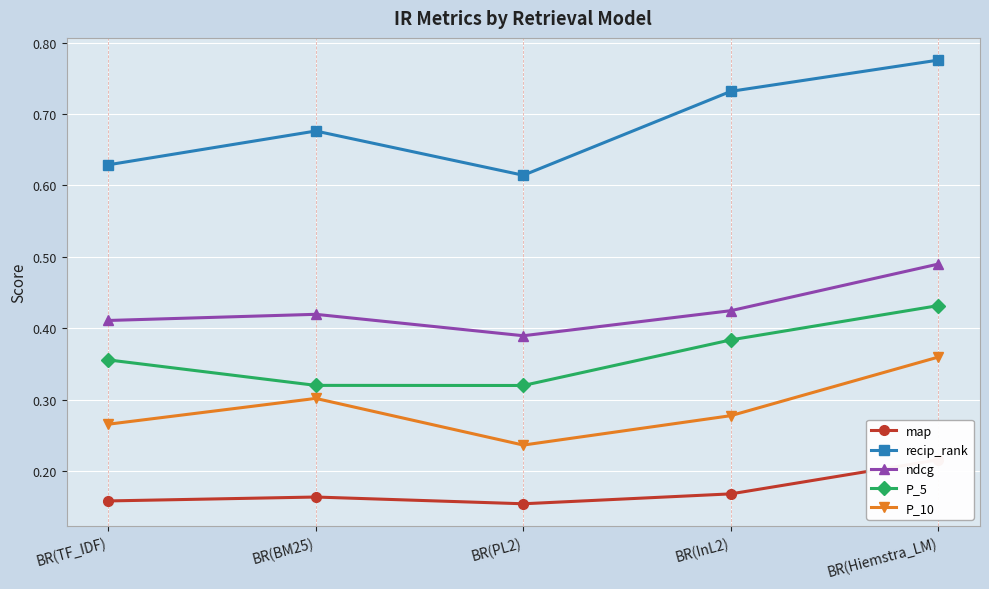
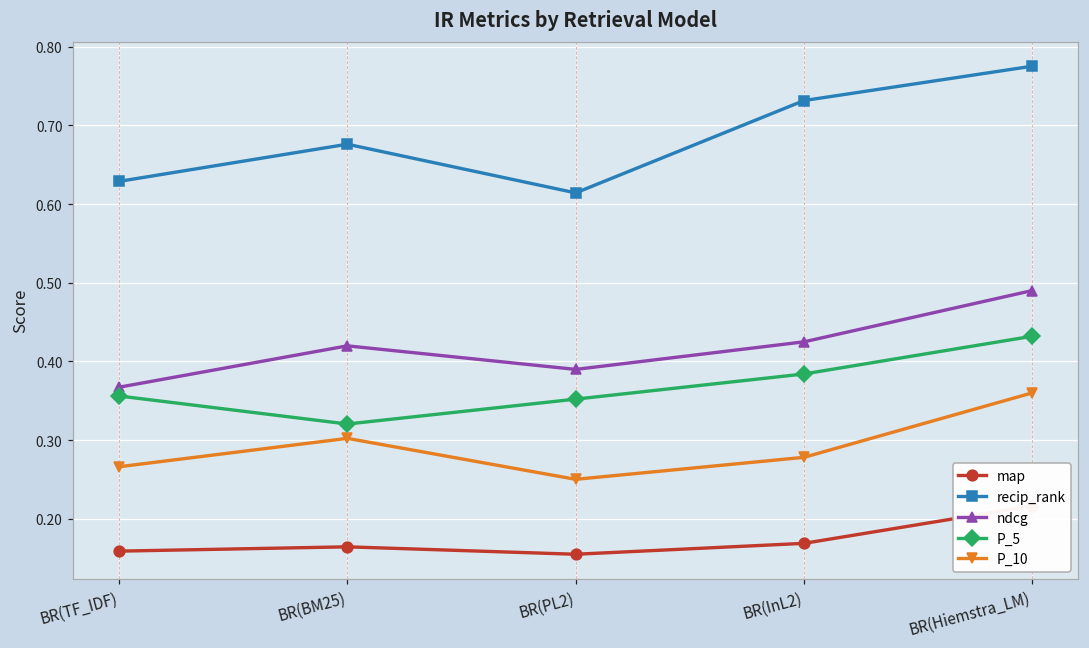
  {
    "map": {
      "BR(TF_IDF)": 0.16,
      "BR(BM25)": 0.16,
      "BR(PL2)": 0.15,
      "BR(InL2)": 0.17
    },
    "recip_rank": {
      "BR(TF_IDF)": 0.63,
      "BR(BM25)": 0.68,
      "BR(PL2)": 0.61,
      "BR(InL2)": 0.73,
      "BR(Hiemstra_LM)": 0.78
    },
    "ndcg": {
-     "BR(TF_IDF)": 0.41,
+     "BR(TF_IDF)": 0.37,
      "BR(BM25)": 0.42,
      "BR(PL2)": 0.39,
      "BR(InL2)": 0.42,
      "BR(Hiemstra_LM)": 0.49
    },
    "P_5": {
      "BR(TF_IDF)": 0.36,
      "BR(BM25)": 0.32,
-     "BR(PL2)": 0.32,
+     "BR(PL2)": 0.35,
      "BR(InL2)": 0.38,
      "BR(Hiemstra_LM)": 0.43
    },
    "P_10": {
      "BR(TF_IDF)": 0.27,
      "BR(BM25)": 0.30,
-     "BR(PL2)": 0.24,
+     "BR(PL2)": 0.25,
      "BR(InL2)": 0.28,
      "BR(Hiemstra_LM)": 0.36
    }
  }
